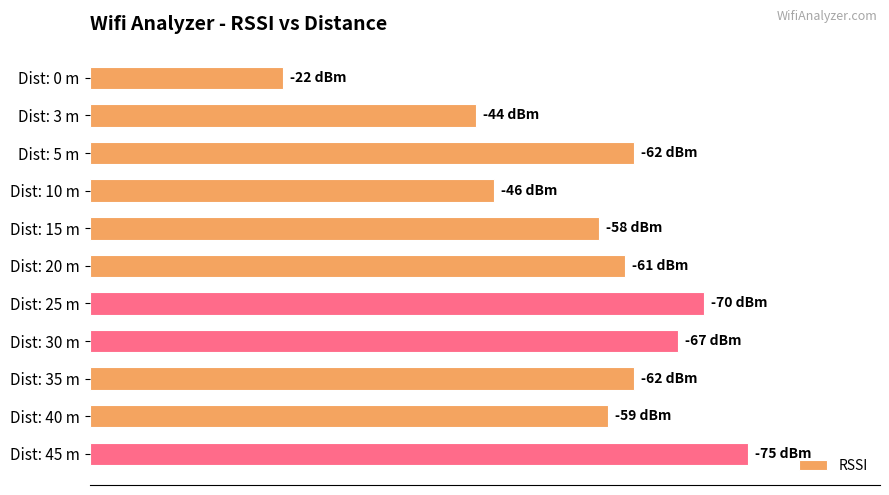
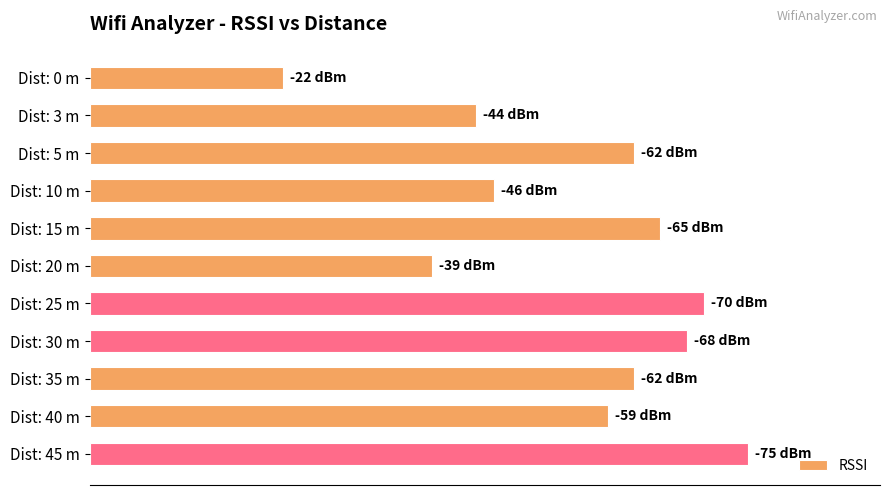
  {
-   "Dist: 15 m": -58,
-   "Dist: 20 m": -61,
-   "Dist: 30 m": -67
+   "Dist: 15 m": -65,
+   "Dist: 20 m": -39,
+   "Dist: 30 m": -68
  }
